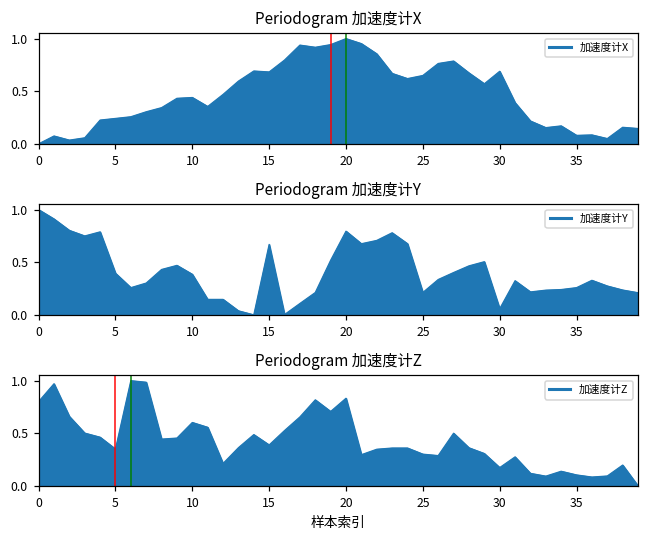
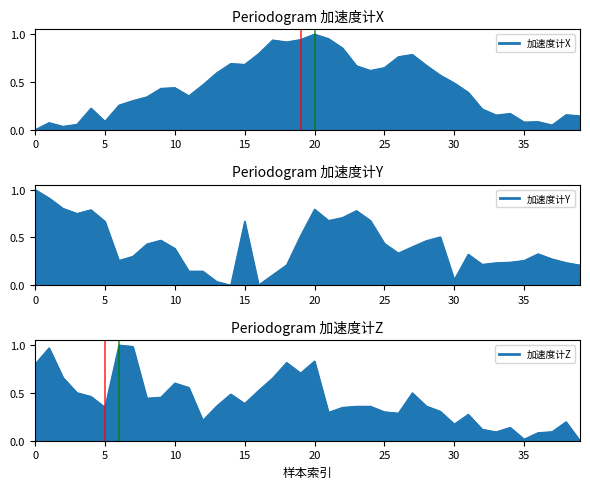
  {
    "Periodogram 加速度计X": {
      "0": 0.0,
-     "5": 0.2,
+     "5": 0.1,
      "10": 0.4,
      "15": 0.7,
      "20": 1.0,
      "25": 0.6,
-     "30": 0.7,
+     "30": 0.5,
      "35": 0.1
    },
    "Periodogram 加速度计Y": {
      "0": 1.0,
-     "5": 0.4,
+     "5": 0.7,
      "10": 0.4,
      "15": 0.7,
      "20": 0.8,
-     "25": 0.2,
+     "25": 0.4,
      "30": 0.1,
      "35": 0.3
    },
    "Periodogram 加速度计Z": {
      "0": 0.8,
      "5": 0.3,
      "10": 0.6,
      "15": 0.4,
      "20": 0.8,
      "25": 0.3,
      "30": 0.2,
-     "35": 0.1
+     "35": 0.0
    }
  }
